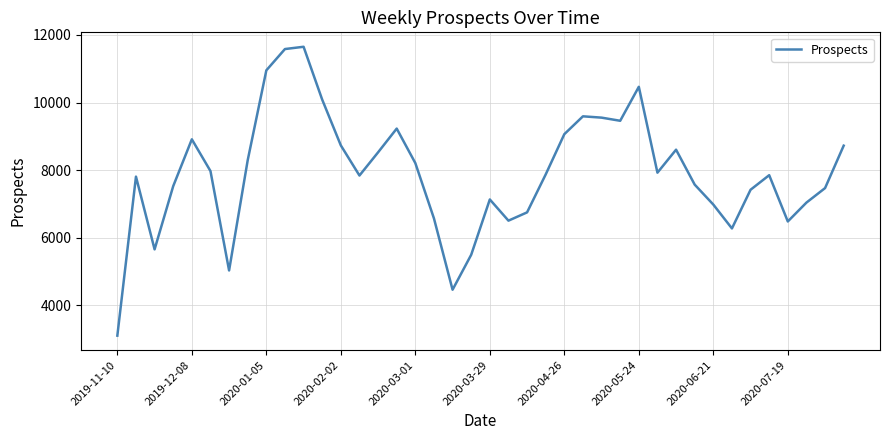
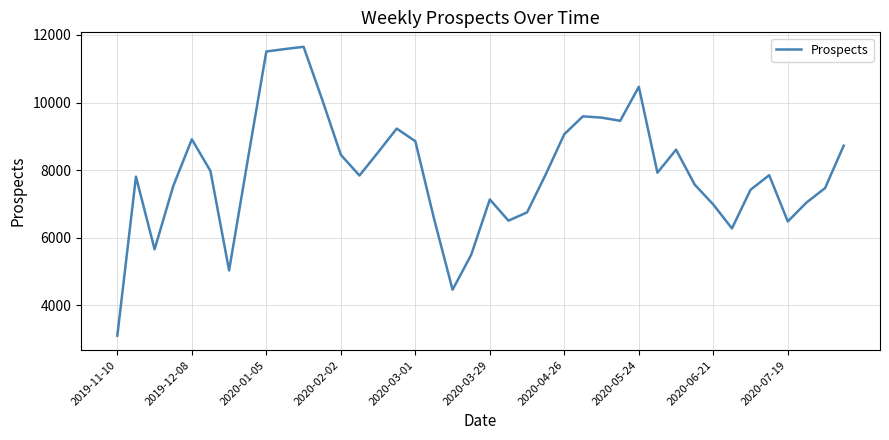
  {
    "2019-11-10": 3100,
    "2019-12-08": 8900,
-   "2020-01-05": 11000,
-   "2020-02-02": 8700,
-   "2020-03-01": 8200,
+   "2020-01-05": 11500,
+   "2020-02-02": 8500,
+   "2020-03-01": 8900,
    "2020-03-29": 7100,
    "2020-04-26": 9100,
    "2020-05-24": 10500,
    "2020-06-21": 7000,
    "2020-07-19": 6500
  }
